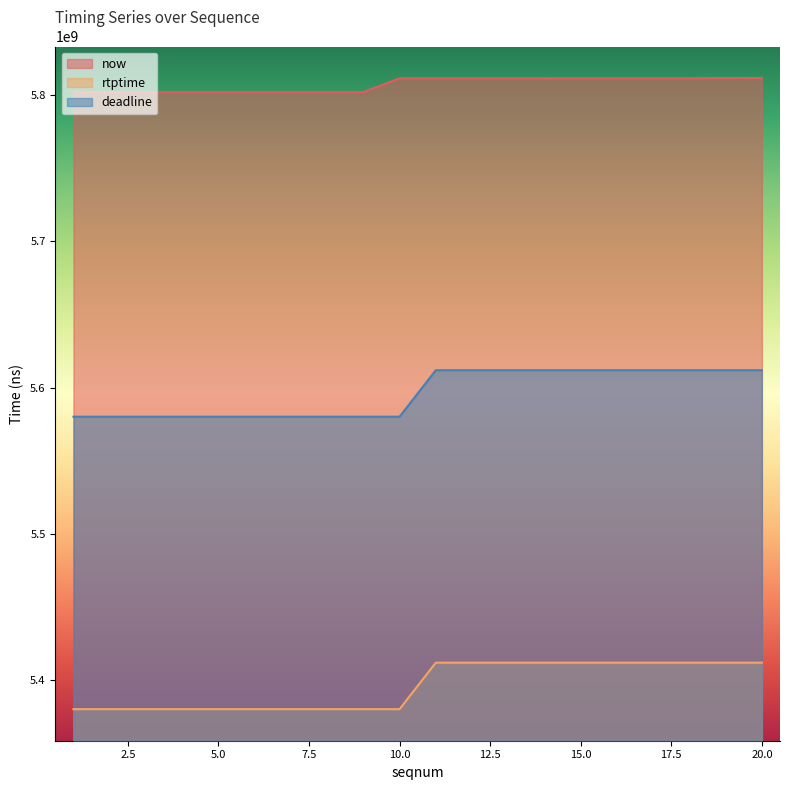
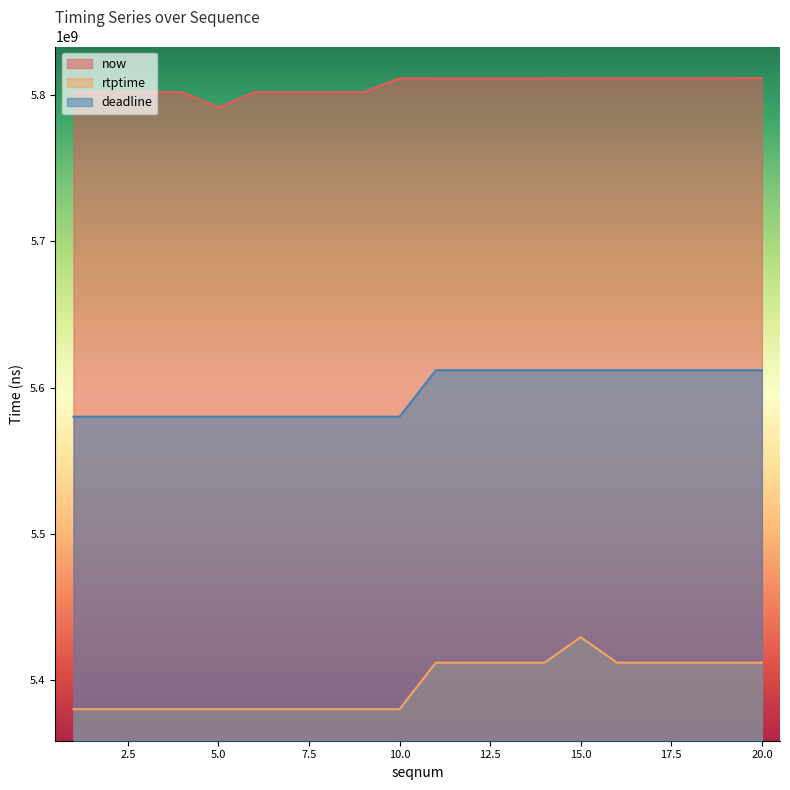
  {
    "now": {
-     "5.0": 5802000000,
+     "5.0": 5792000000,
      "10.0": 5812000000,
      "15.0": 5812000000,
      "20.0": 5812000000
    },
    "rtptime": {
      "5.0": 5380000000,
      "10.0": 5380000000,
-     "15.0": 5412000000,
+     "15.0": 5429000000,
      "20.0": 5412000000
    },
    "deadline": {
      "5.0": 5580000000,
      "10.0": 5580000000,
      "15.0": 5612000000,
      "20.0": 5612000000
    }
  }
